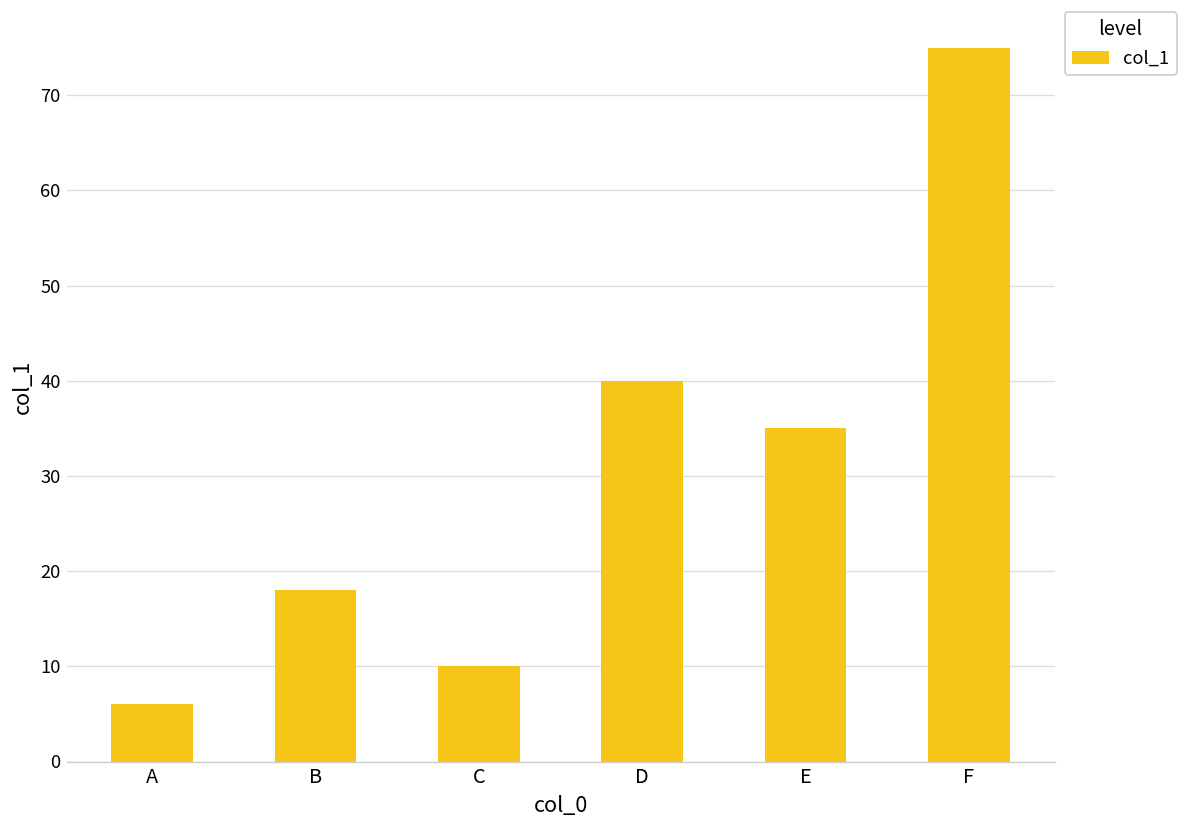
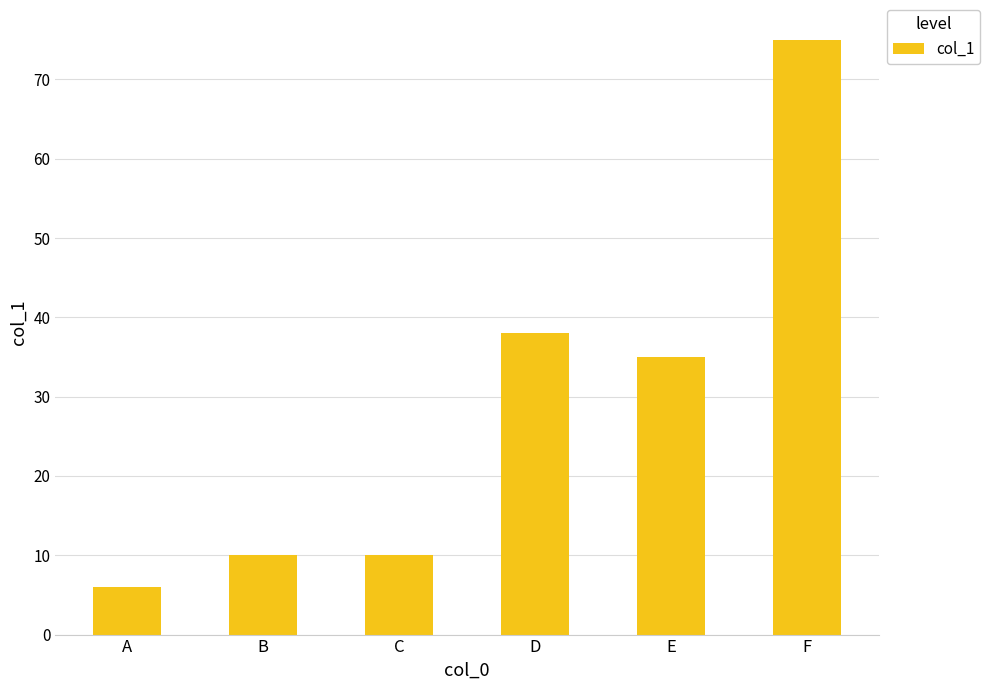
  {
    "A": 6,
-   "B": 18,
+   "B": 10,
    "C": 10,
-   "D": 40,
+   "D": 38,
    "E": 35,
    "F": 75
  }
